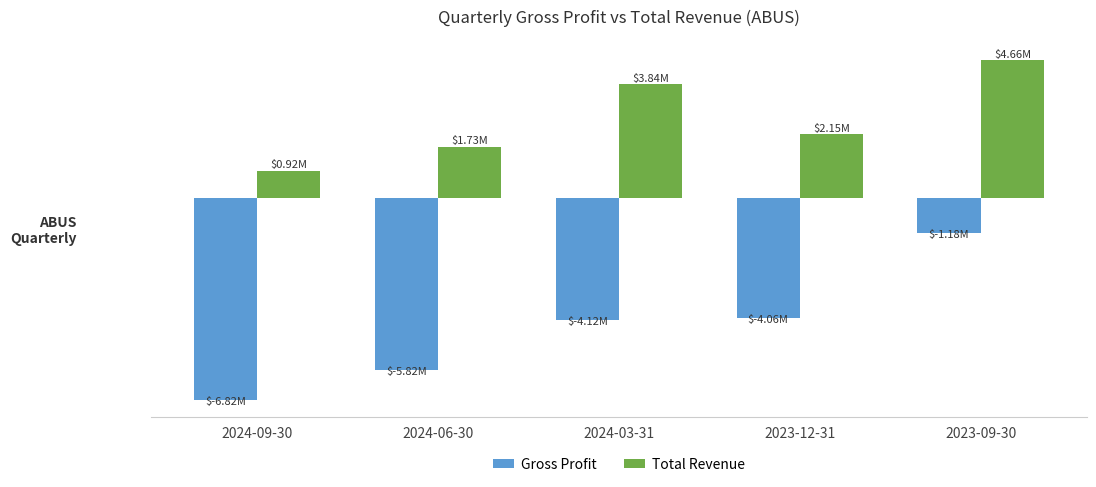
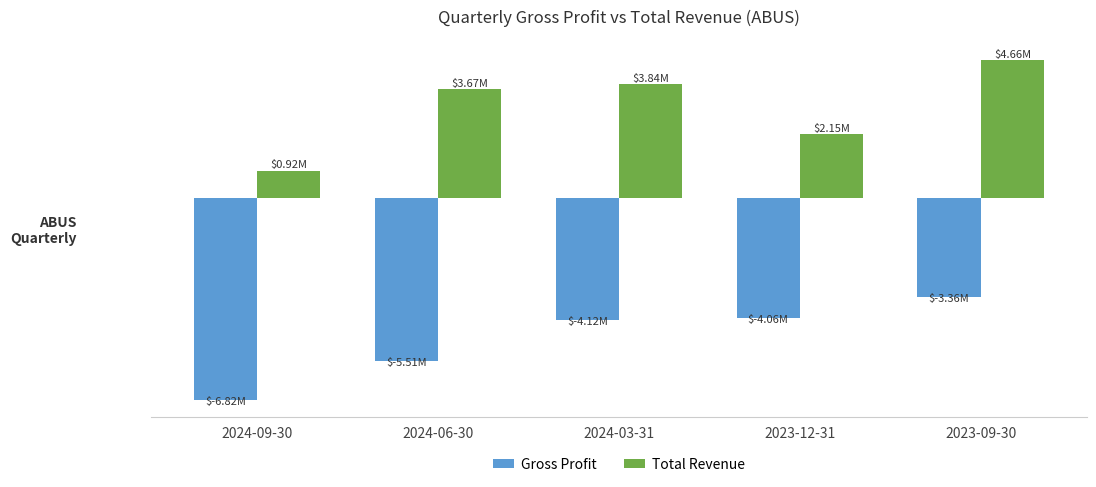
  {
    "Gross Profit": {
      "2024-09-30": "$-6.82M",
-     "2024-06-30": "$-5.82M",
+     "2024-06-30": "$-5.51M",
      "2024-03-31": "$-4.12M",
      "2023-12-31": "$-4.06M",
-     "2023-09-30": "$-1.18M"
+     "2023-09-30": "$-3.36M"
    },
    "Total Revenue": {
      "2024-09-30": "$0.92M",
-     "2024-06-30": "$1.73M",
+     "2024-06-30": "$3.67M",
      "2024-03-31": "$3.84M",
      "2023-12-31": "$2.15M",
      "2023-09-30": "$4.66M"
    }
  }
